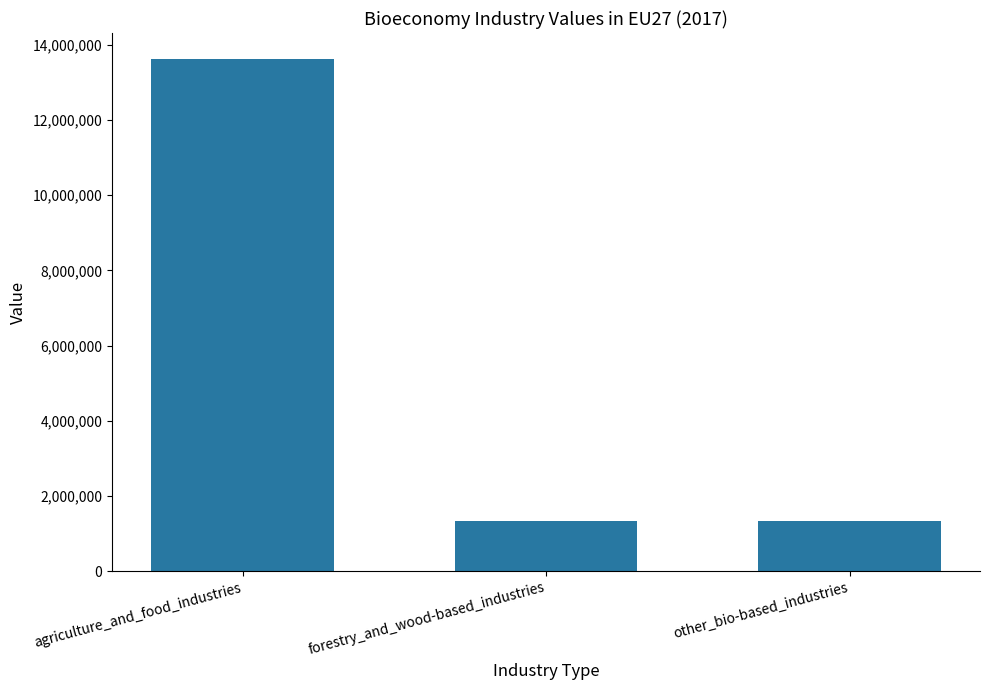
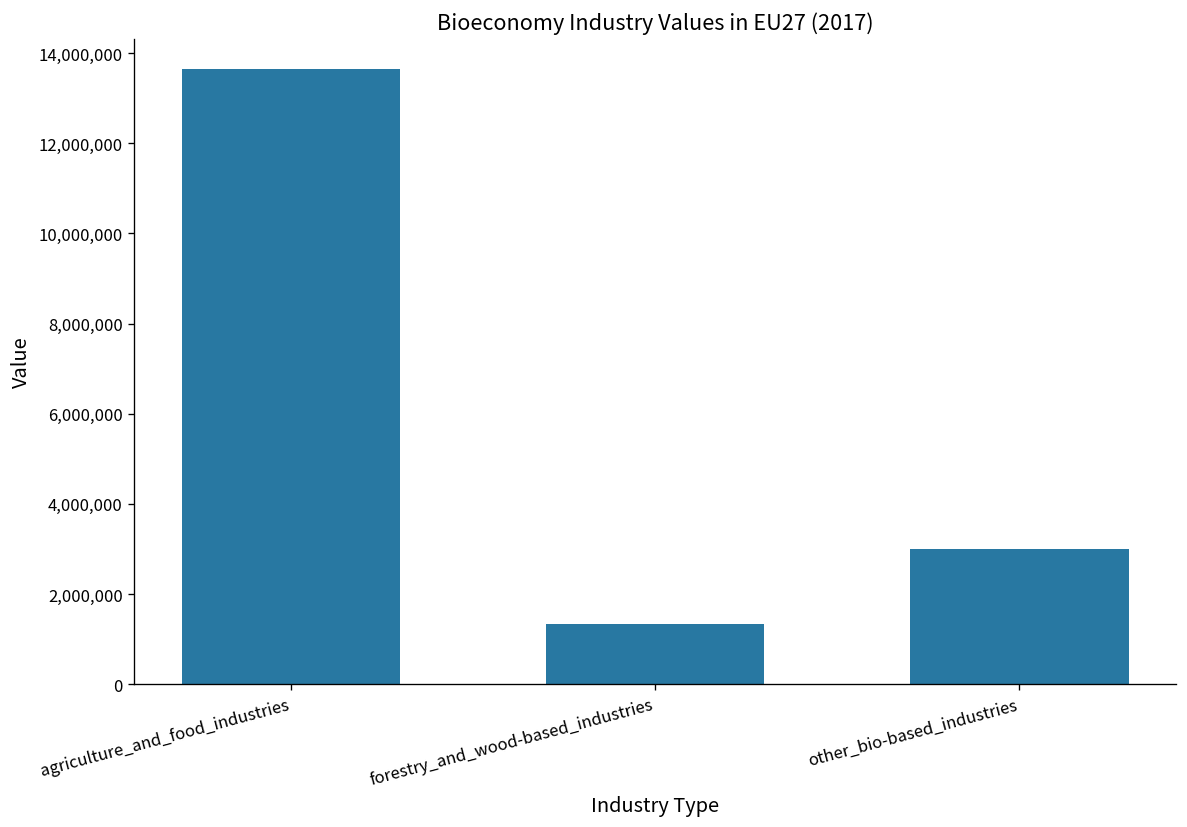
  {
    "agriculture_and_food_industries": "13,600,000",
    "forestry_and_wood-based_industries": "1,300,000",
-   "other_bio-based_industries": "1,300,000"
+   "other_bio-based_industries": "3,000,000"
  }
